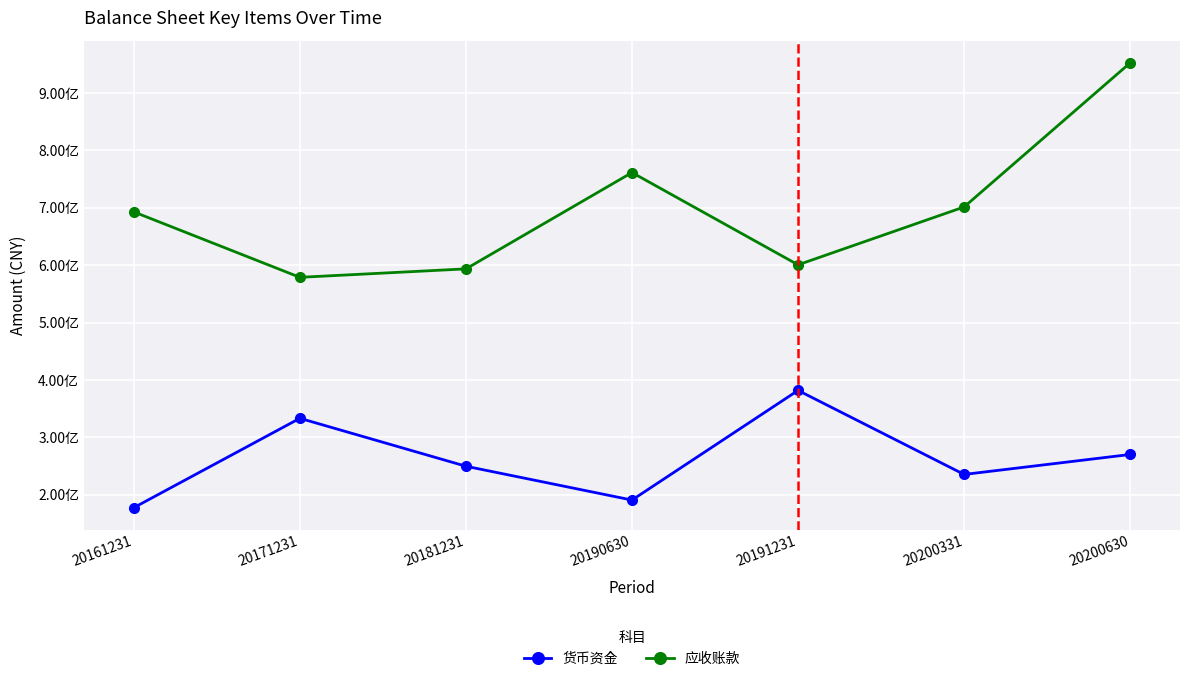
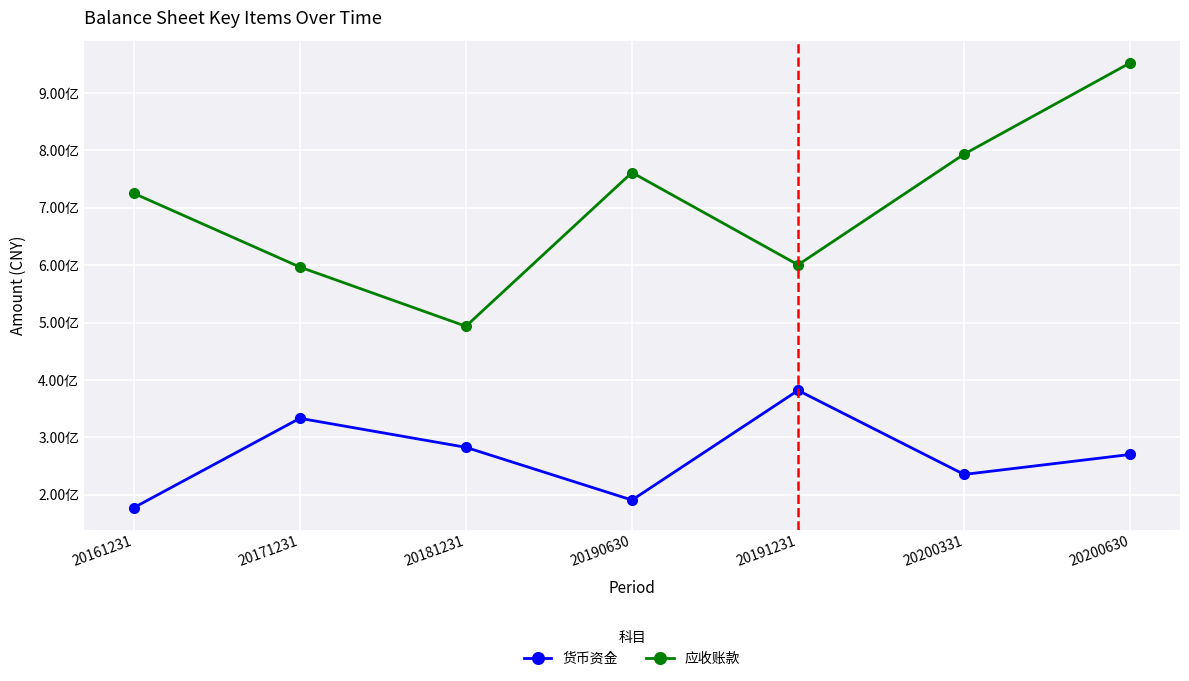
  {
    "货币资金": {
      "20161231": "1.8亿",
      "20171231": "3.3亿",
-     "20181231": "2.5亿",
+     "20181231": "2.8亿",
      "20190630": "1.9亿",
      "20191231": "3.8亿",
      "20200331": "2.4亿",
      "20200630": "2.7亿"
    },
    "应收账款": {
-     "20161231": "6.9亿",
-     "20171231": "5.8亿",
-     "20181231": "5.9亿",
+     "20161231": "7.3亿",
+     "20171231": "6.0亿",
+     "20181231": "4.9亿",
      "20190630": "7.6亿",
      "20191231": "6.0亿",
-     "20200331": "7.0亿",
+     "20200331": "7.9亿",
      "20200630": "9.5亿"
    }
  }
